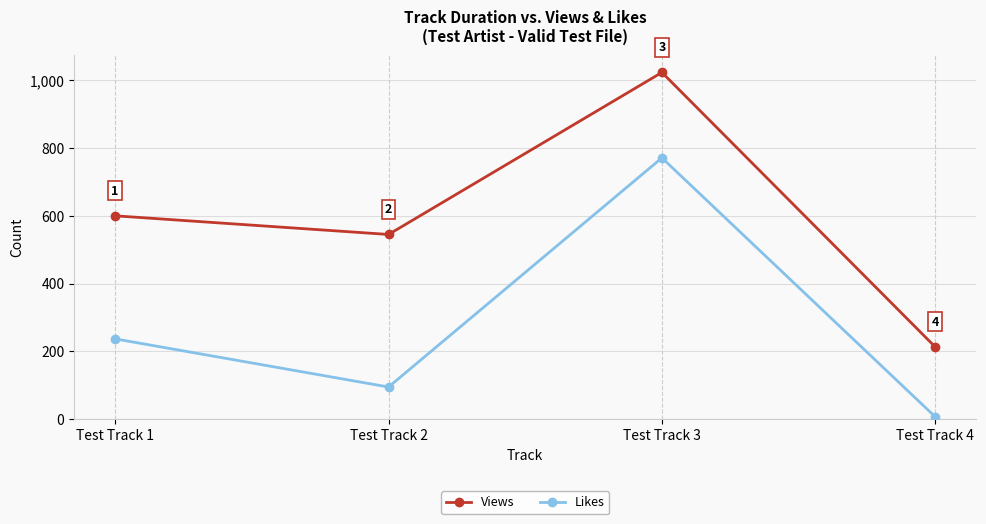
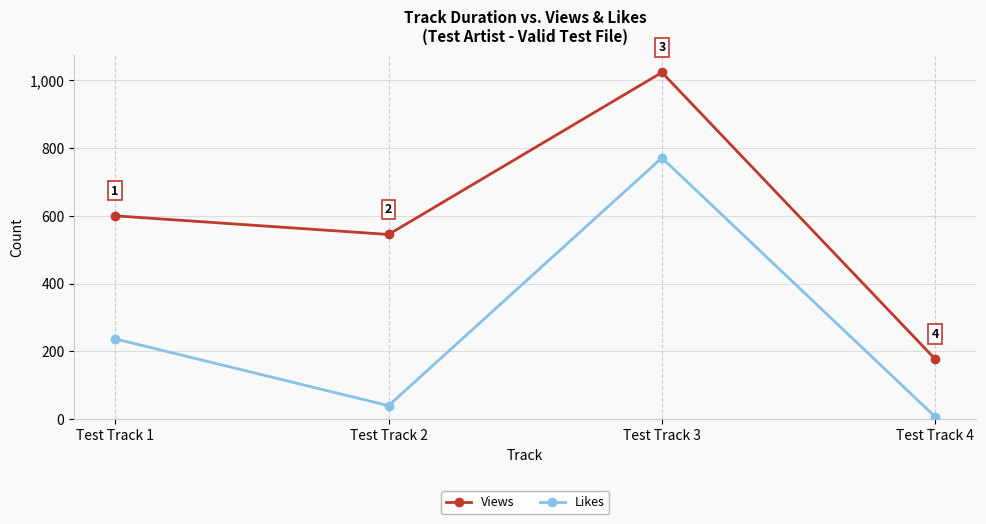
  {
    "Views": {
-     "Test Track 4": 210
+     "Test Track 4": 180
    },
    "Likes": {
      "Test Track 1": 240,
-     "Test Track 2": 100,
+     "Test Track 2": 40,
      "Test Track 3": 770,
      "Test Track 4": 10
    }
  }
